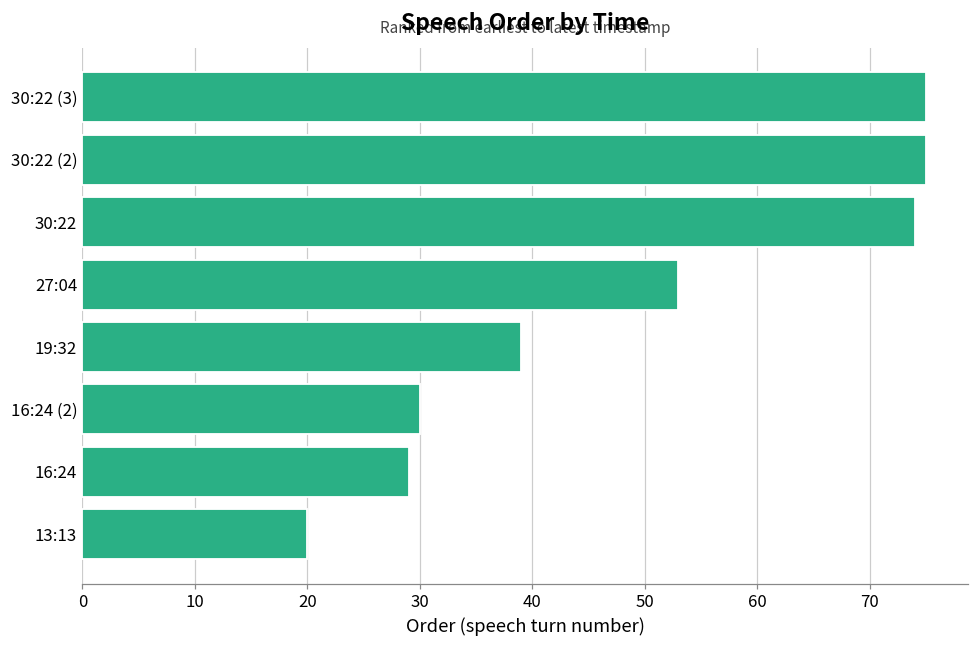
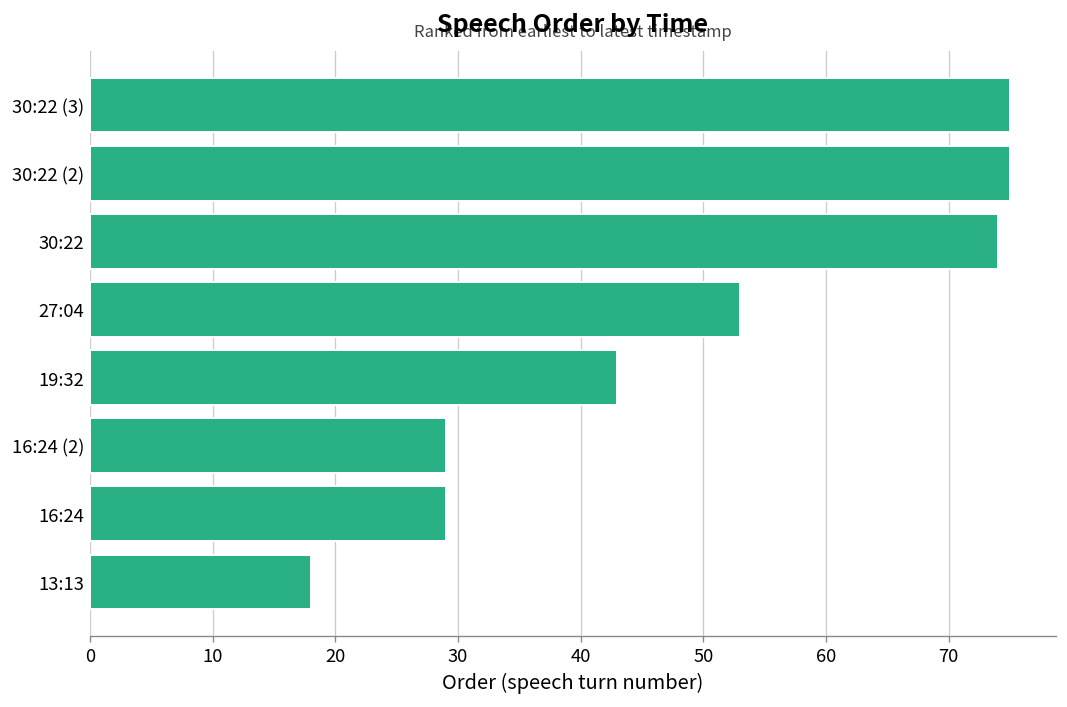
  {
    "30:22 (3)": 75,
    "30:22 (2)": 75,
    "30:22": 74,
    "27:04": 53,
-   "19:32": 39,
-   "16:24 (2)": 30,
+   "19:32": 43,
+   "16:24 (2)": 29,
    "16:24": 29,
-   "13:13": 20
+   "13:13": 18
  }
